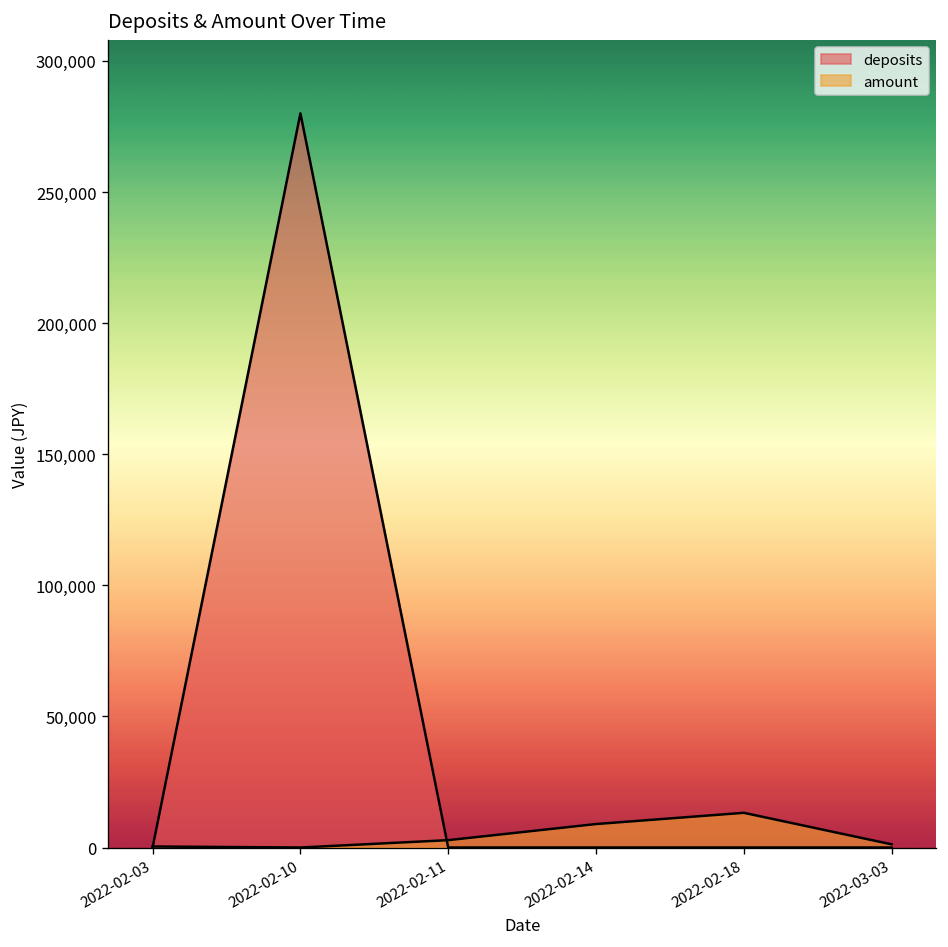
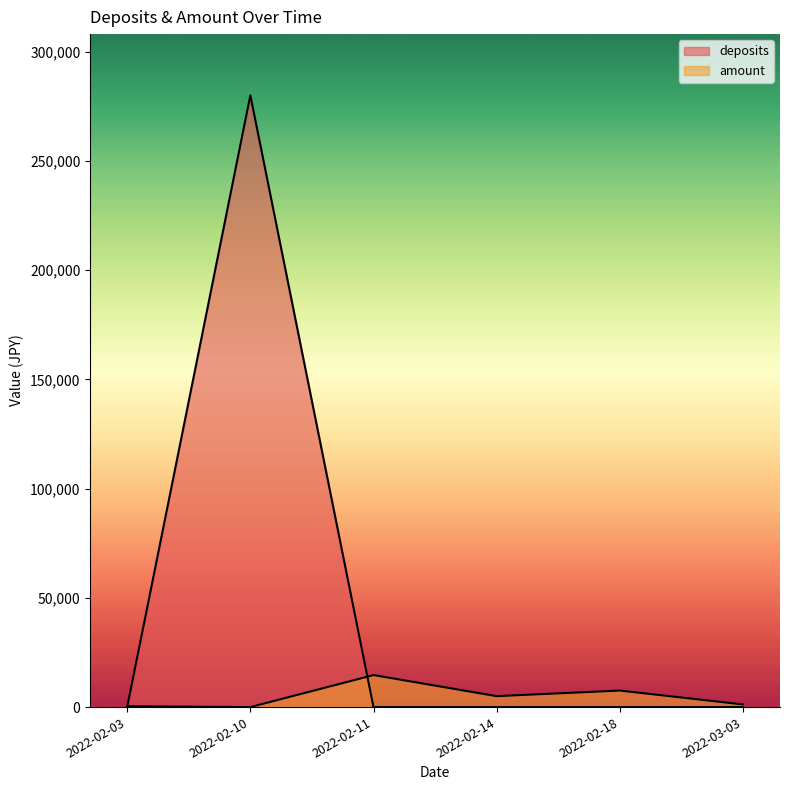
  {
    "deposits": {
      "2022-02-10": "280,000",
      "2022-02-11": "0",
      "2022-02-14": "0",
      "2022-02-18": "0",
      "2022-03-03": "0"
    },
    "amount": {
      "2022-02-10": "0",
-     "2022-02-11": "3,000",
-     "2022-02-14": "9,000",
-     "2022-02-18": "13,000",
+     "2022-02-11": "15,000",
+     "2022-02-14": "5,000",
+     "2022-02-18": "8,000",
      "2022-03-03": "1,000"
    }
  }
